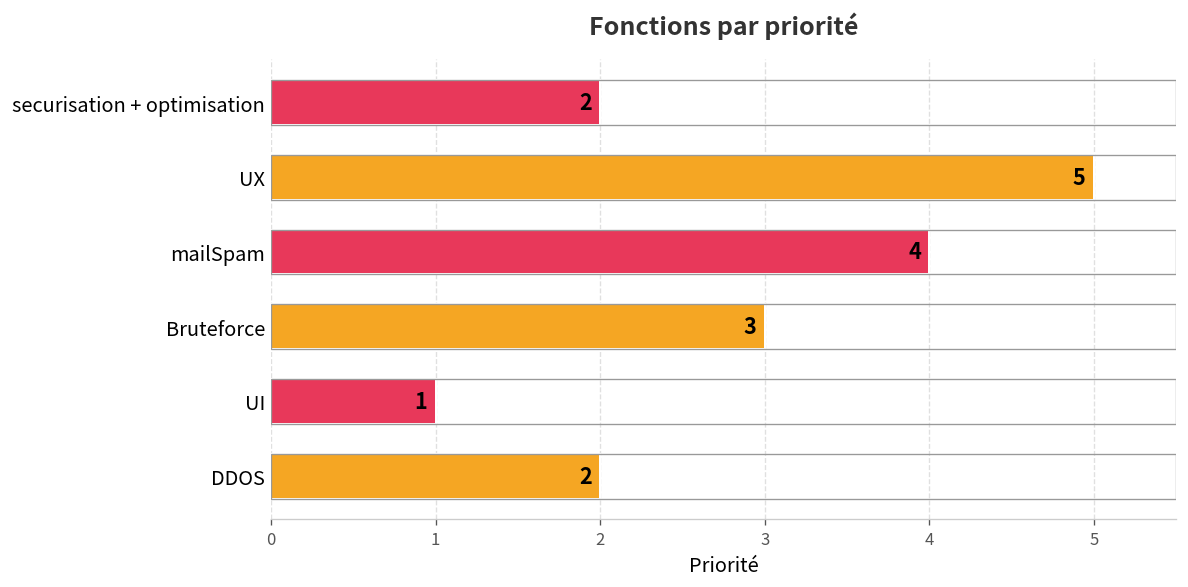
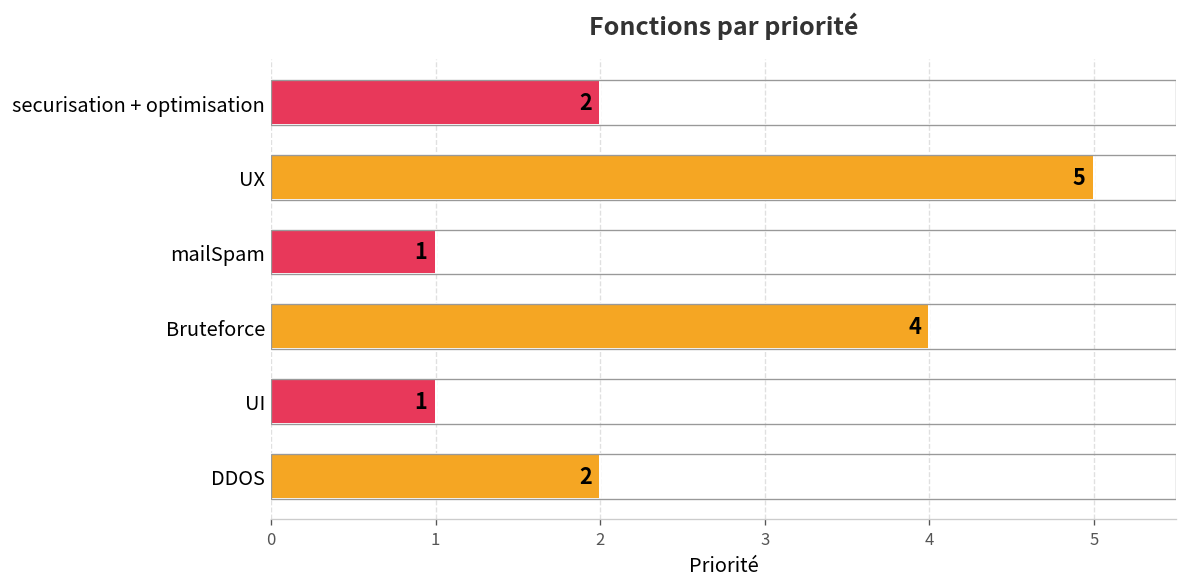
  {
    "securisation + optimisation": 2,
    "UX": 5,
-   "mailSpam": 4,
-   "Bruteforce": 3,
+   "mailSpam": 1,
+   "Bruteforce": 4,
    "UI": 1,
    "DDOS": 2
  }
